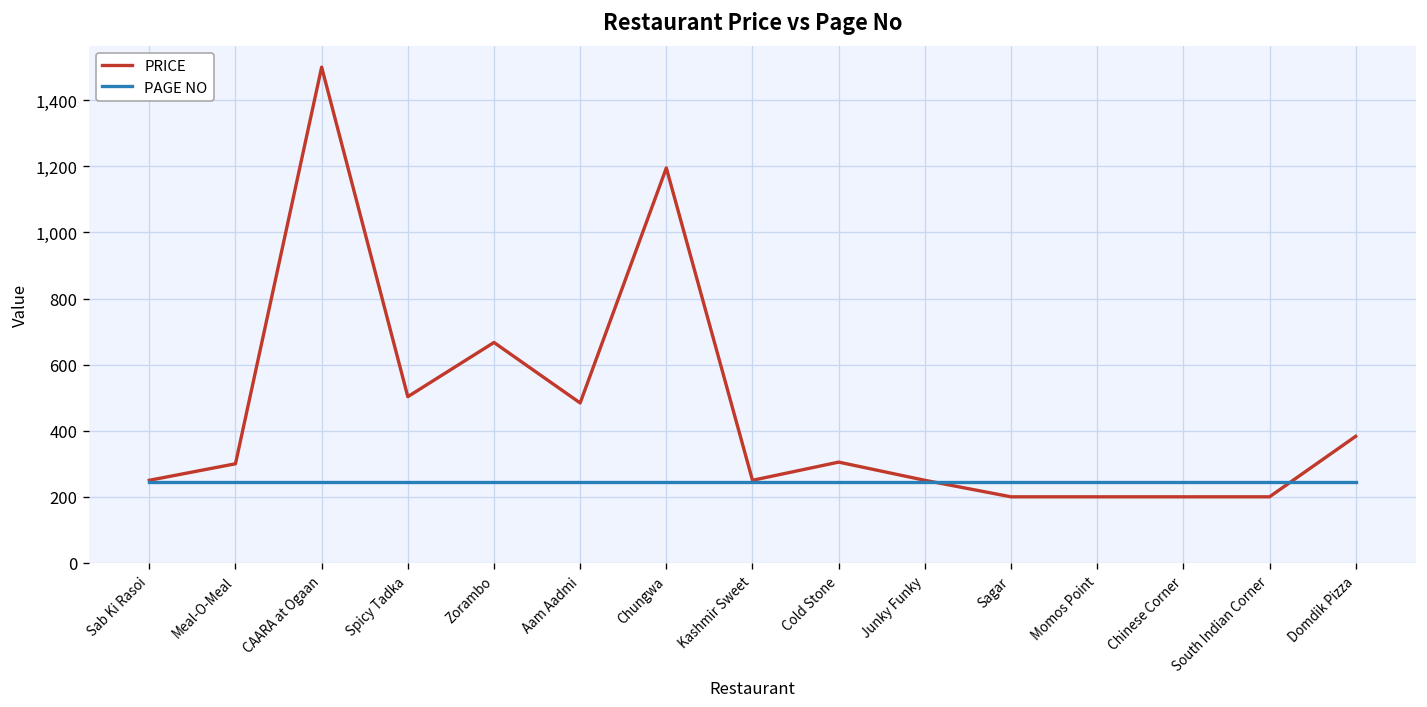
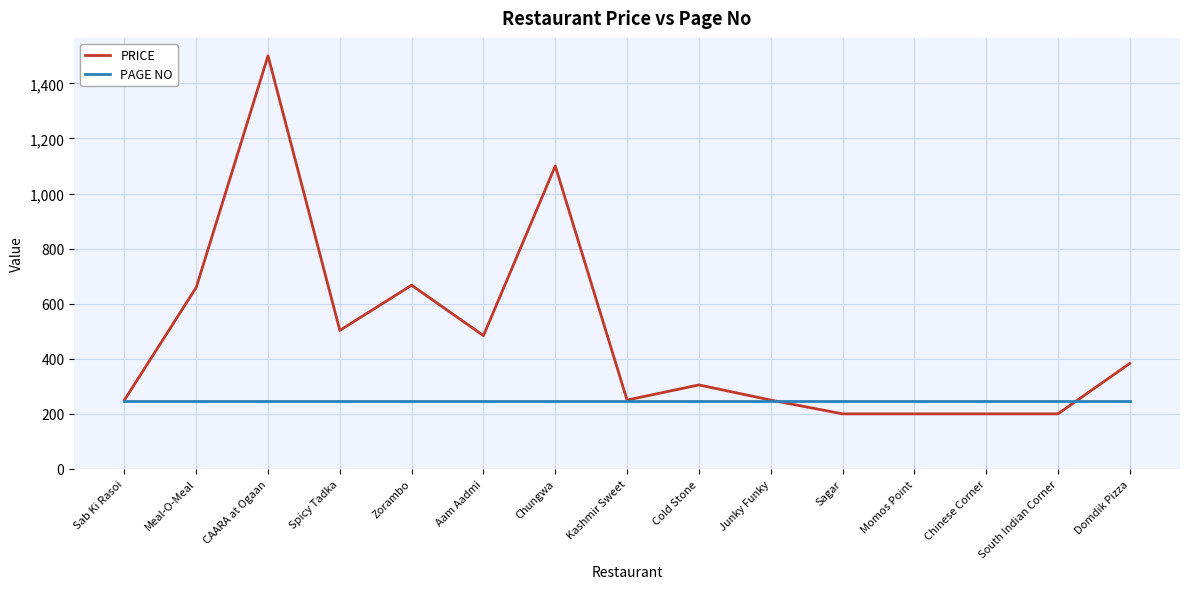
  {
    "PRICE": {
-     "Meal-O-Meal": "300",
+     "Meal-O-Meal": "660",
      "CAARA at Ogaan": "1,500",
      "Spicy Tadka": "500",
      "Zorambo": "670",
      "Aam Aadmi": "480",
-     "Chungwa": "1,200",
+     "Chungwa": "1,100",
      "Cold Stone": "310",
      "Sagar": "200",
      "Momos Point": "200",
      "Chinese Corner": "200",
      "South Indian Corner": "200",
      "Domdik Pizza": "380"
    },
    "PAGE NO": {
      "Meal-O-Meal": "250",
      "CAARA at Ogaan": "250",
      "Spicy Tadka": "250",
      "Zorambo": "250",
      "Aam Aadmi": "250",
      "Chungwa": "250",
      "Cold Stone": "250",
      "Sagar": "250",
      "Momos Point": "250",
      "Chinese Corner": "250",
      "South Indian Corner": "250",
      "Domdik Pizza": "250"
    }
  }
